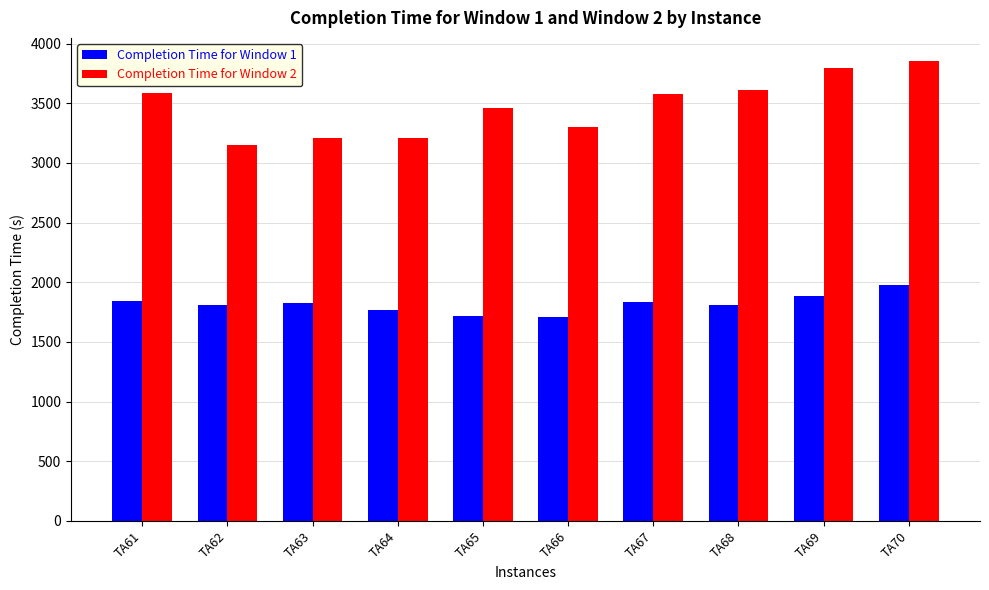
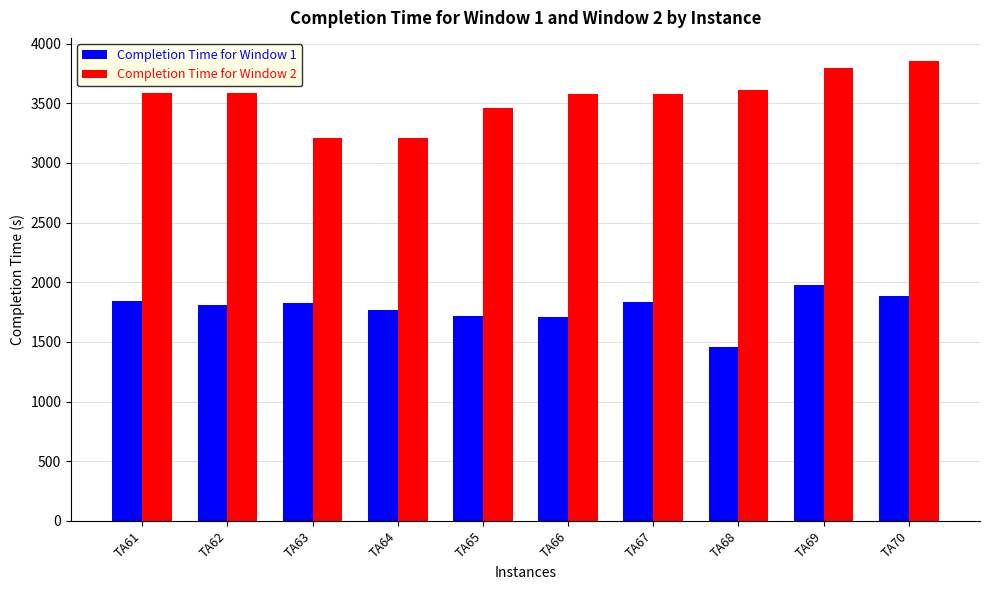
  {
    "Completion Time for Window 1": {
      "TA61": 1840,
      "TA62": 1810,
      "TA63": 1830,
      "TA64": 1770,
      "TA65": 1720,
      "TA66": 1710,
      "TA67": 1830,
-     "TA68": 1810,
-     "TA69": 1890,
-     "TA70": 1980
+     "TA68": 1460,
+     "TA69": 1980,
+     "TA70": 1890
    },
    "Completion Time for Window 2": {
      "TA61": 3580,
-     "TA62": 3150,
+     "TA62": 3590,
      "TA63": 3210,
      "TA64": 3210,
      "TA65": 3460,
-     "TA66": 3300,
+     "TA66": 3580,
      "TA67": 3580,
      "TA68": 3610,
      "TA69": 3790,
      "TA70": 3860
    }
  }
